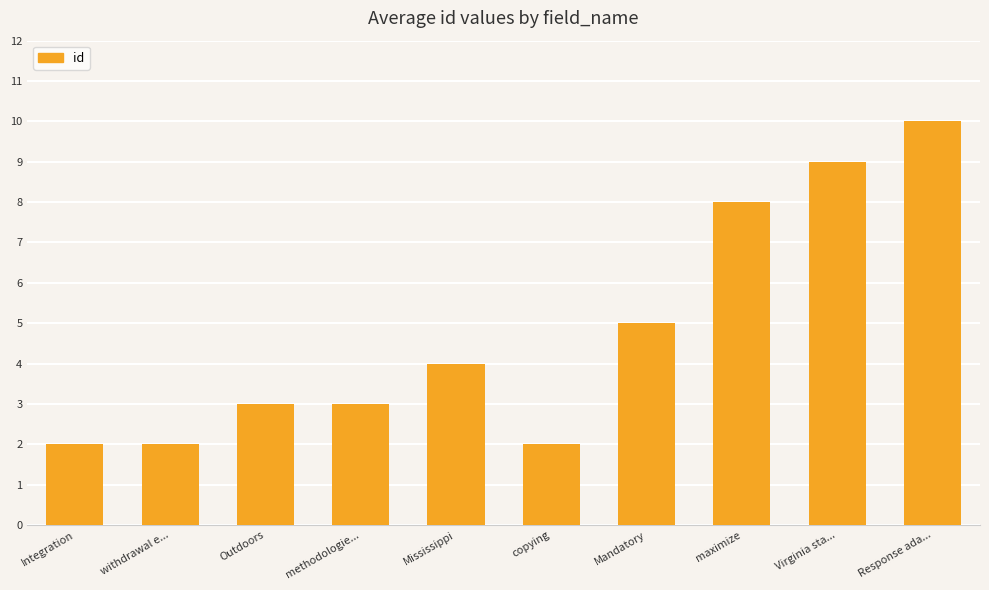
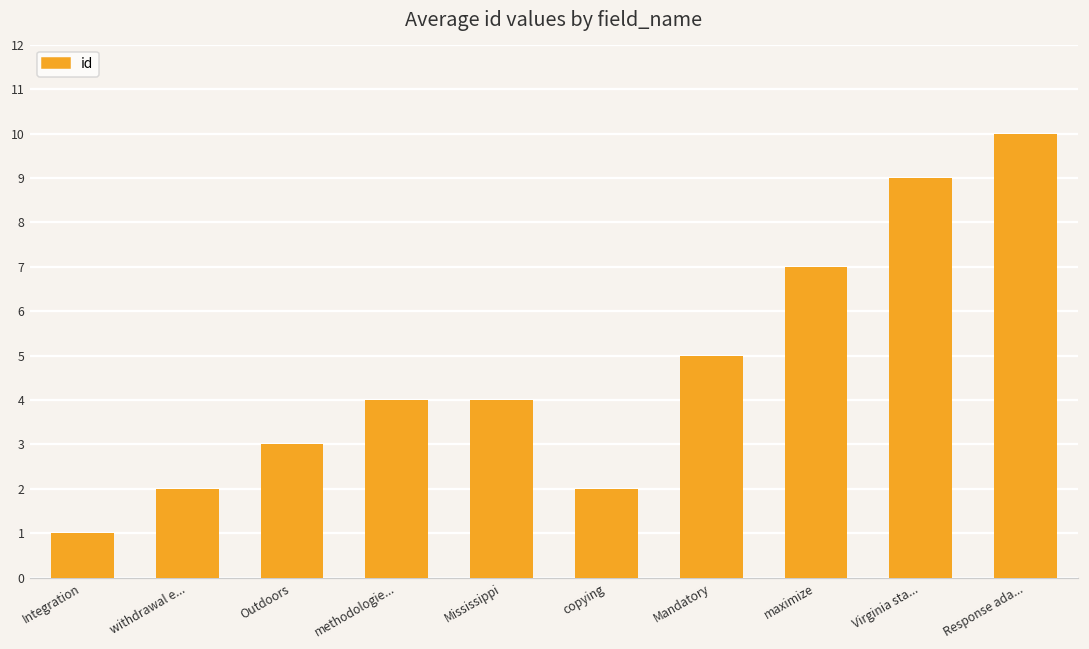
  {
-   "Integration": 2,
+   "Integration": 1,
    "withdrawal e...": 2,
    "Outdoors": 3,
-   "methodologie...": 3,
+   "methodologie...": 4,
    "Mississippi": 4,
    "copying": 2,
    "Mandatory": 5,
-   "maximize": 8,
+   "maximize": 7,
    "Virginia sta...": 9,
    "Response ada...": 10
  }
